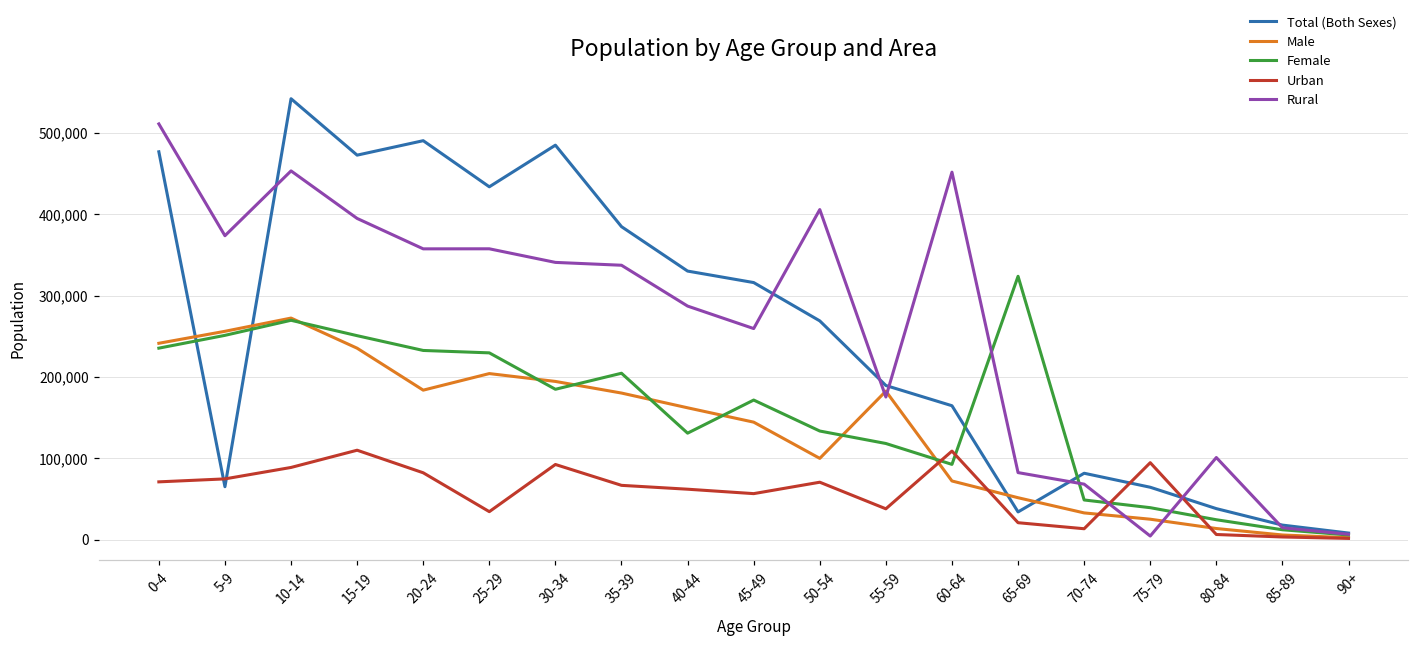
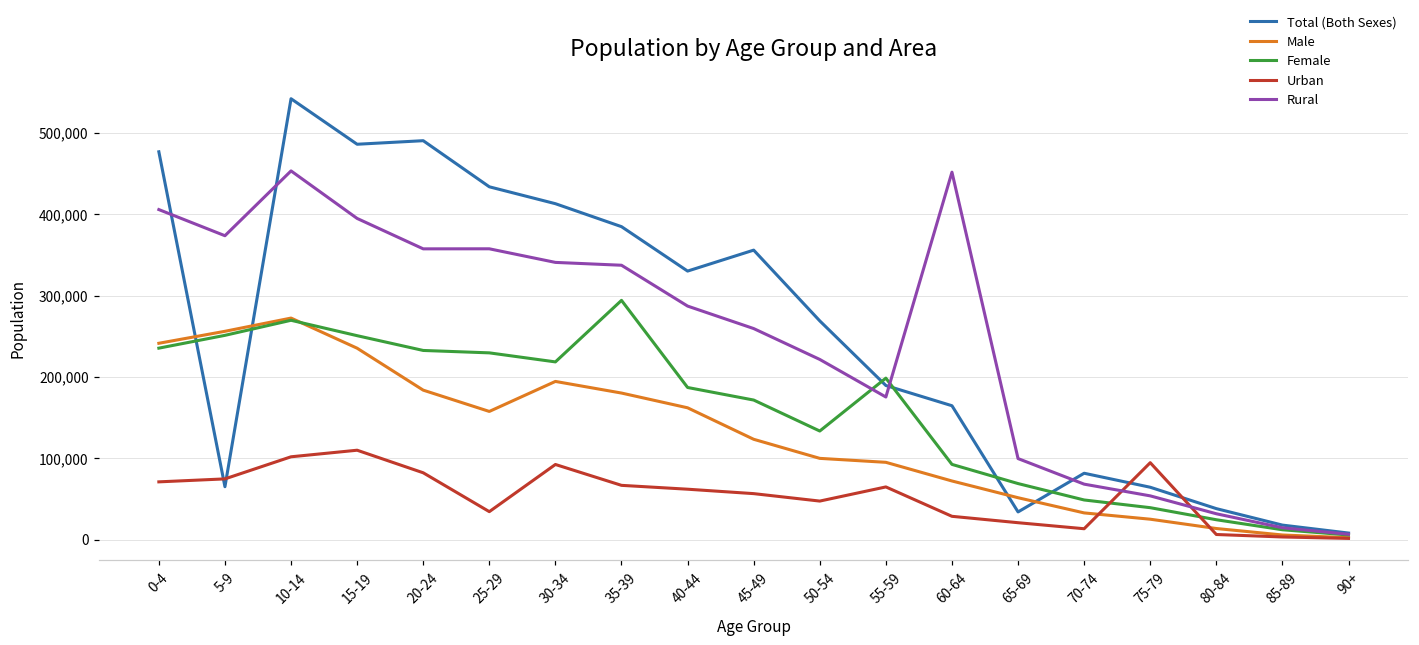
  {
    "Total (Both Sexes)": {
      "0-4": "480,000",
      "5-9": "70,000",
      "10-14": "540,000",
-     "15-19": "470,000",
+     "15-19": "490,000",
      "20-24": "490,000",
      "25-29": "430,000",
-     "30-34": "480,000",
+     "30-34": "410,000",
      "35-39": "380,000",
      "40-44": "330,000",
-     "45-49": "320,000",
+     "45-49": "360,000",
      "50-54": "270,000",
      "55-59": "190,000",
      "60-64": "160,000",
      "65-69": "30,000",
      "70-74": "80,000",
      "75-79": "60,000",
      "80-84": "40,000"
    },
    "Male": {
      "0-4": "240,000",
      "5-9": "260,000",
      "15-19": "240,000",
      "20-24": "180,000",
-     "25-29": "200,000",
+     "25-29": "160,000",
      "30-34": "190,000",
      "35-39": "180,000",
      "40-44": "160,000",
-     "45-49": "140,000",
+     "45-49": "120,000",
      "50-54": "100,000",
-     "55-59": "180,000",
+     "55-59": "100,000",
      "60-64": "70,000",
      "65-69": "50,000",
      "70-74": "30,000",
      "75-79": "30,000",
      "80-84": "10,000"
    },
    "Female": {
      "0-4": "240,000",
      "5-9": "250,000",
      "15-19": "250,000",
      "20-24": "230,000",
      "25-29": "230,000",
-     "30-34": "180,000",
-     "35-39": "200,000",
-     "40-44": "130,000",
+     "30-34": "220,000",
+     "35-39": "290,000",
+     "40-44": "190,000",
      "45-49": "170,000",
      "50-54": "130,000",
-     "55-59": "120,000",
+     "55-59": "200,000",
      "60-64": "90,000",
-     "65-69": "320,000",
+     "65-69": "70,000",
      "70-74": "50,000",
      "75-79": "40,000",
      "80-84": "20,000"
    },
    "Urban": {
      "0-4": "70,000",
      "5-9": "70,000",
-     "10-14": "90,000",
+     "10-14": "100,000",
      "15-19": "110,000",
      "20-24": "80,000",
      "25-29": "30,000",
      "30-34": "90,000",
      "35-39": "70,000",
      "40-44": "60,000",
      "45-49": "60,000",
-     "50-54": "70,000",
-     "55-59": "40,000",
-     "60-64": "110,000",
+     "50-54": "50,000",
+     "55-59": "60,000",
+     "60-64": "30,000",
      "65-69": "20,000",
      "70-74": "10,000",
      "75-79": "90,000",
      "80-84": "10,000"
    },
    "Rural": {
-     "0-4": "510,000",
+     "0-4": "410,000",
      "5-9": "370,000",
      "10-14": "450,000",
      "15-19": "390,000",
      "20-24": "360,000",
      "25-29": "360,000",
      "30-34": "340,000",
      "35-39": "340,000",
      "40-44": "290,000",
      "45-49": "260,000",
-     "50-54": "410,000",
+     "50-54": "220,000",
      "55-59": "180,000",
      "60-64": "450,000",
-     "65-69": "80,000",
+     "65-69": "100,000",
      "70-74": "70,000",
-     "75-79": "0",
-     "80-84": "100,000"
+     "75-79": "50,000",
+     "80-84": "30,000"
    }
  }
